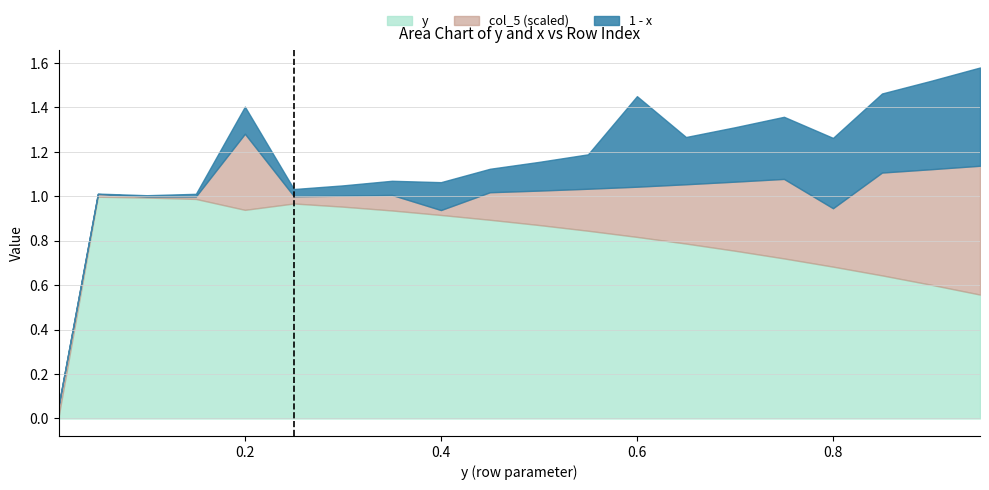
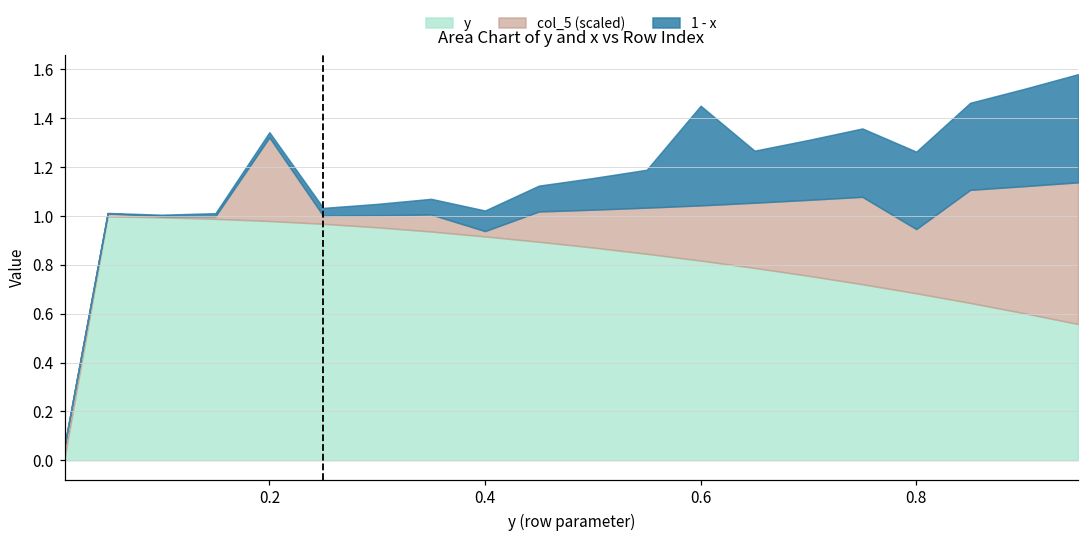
  {
    "y": {
-     "0.2": 0.94,
+     "0.2": 0.98,
      "0.4": 0.92,
      "0.6": 0.82,
      "0.8": 0.68
    },
    "col_5 (scaled)": {
      "0.2": 0.34,
      "0.4": 0.02,
      "0.6": 0.23,
      "0.8": 0.26
    },
    "1 - x": {
-     "0.2": 0.12,
-     "0.4": 0.13,
+     "0.2": 0.02,
+     "0.4": 0.08,
      "0.6": 0.41,
      "0.8": 0.32
    }
  }
